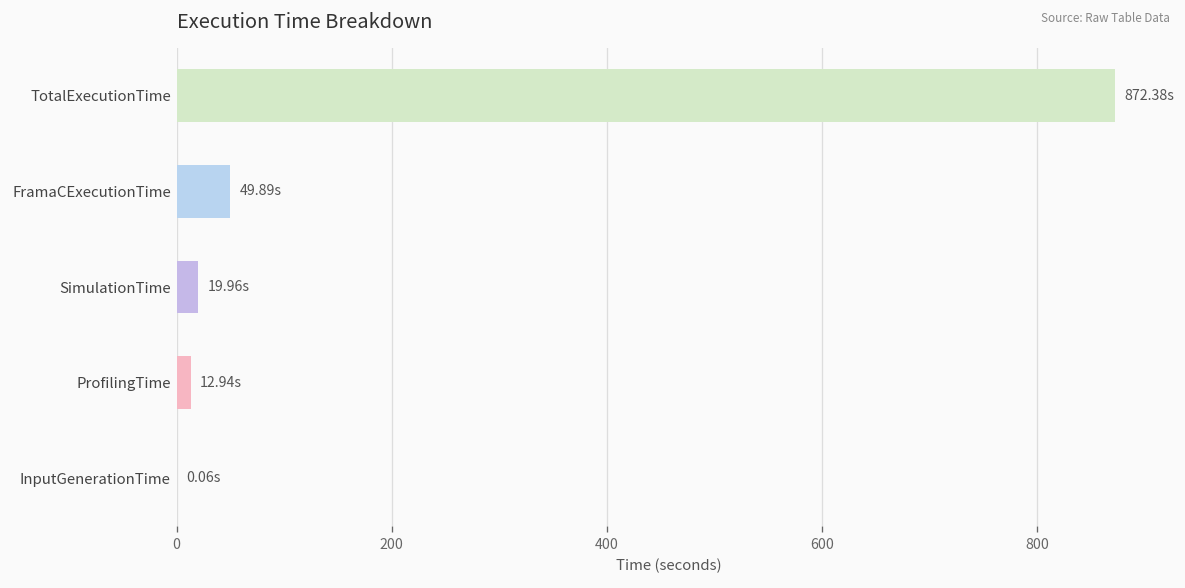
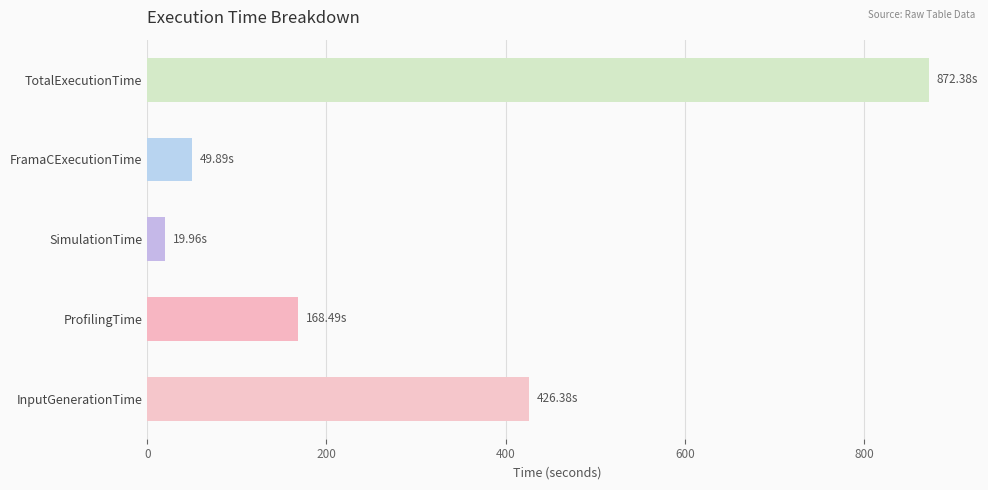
  {
    "TotalExecutionTime": "872.38s",
    "FramaCExecutionTime": "49.89s",
    "SimulationTime": "19.96s",
-   "ProfilingTime": "12.94s",
-   "InputGenerationTime": "0.06s"
+   "ProfilingTime": "168.49s",
+   "InputGenerationTime": "426.38s"
  }
